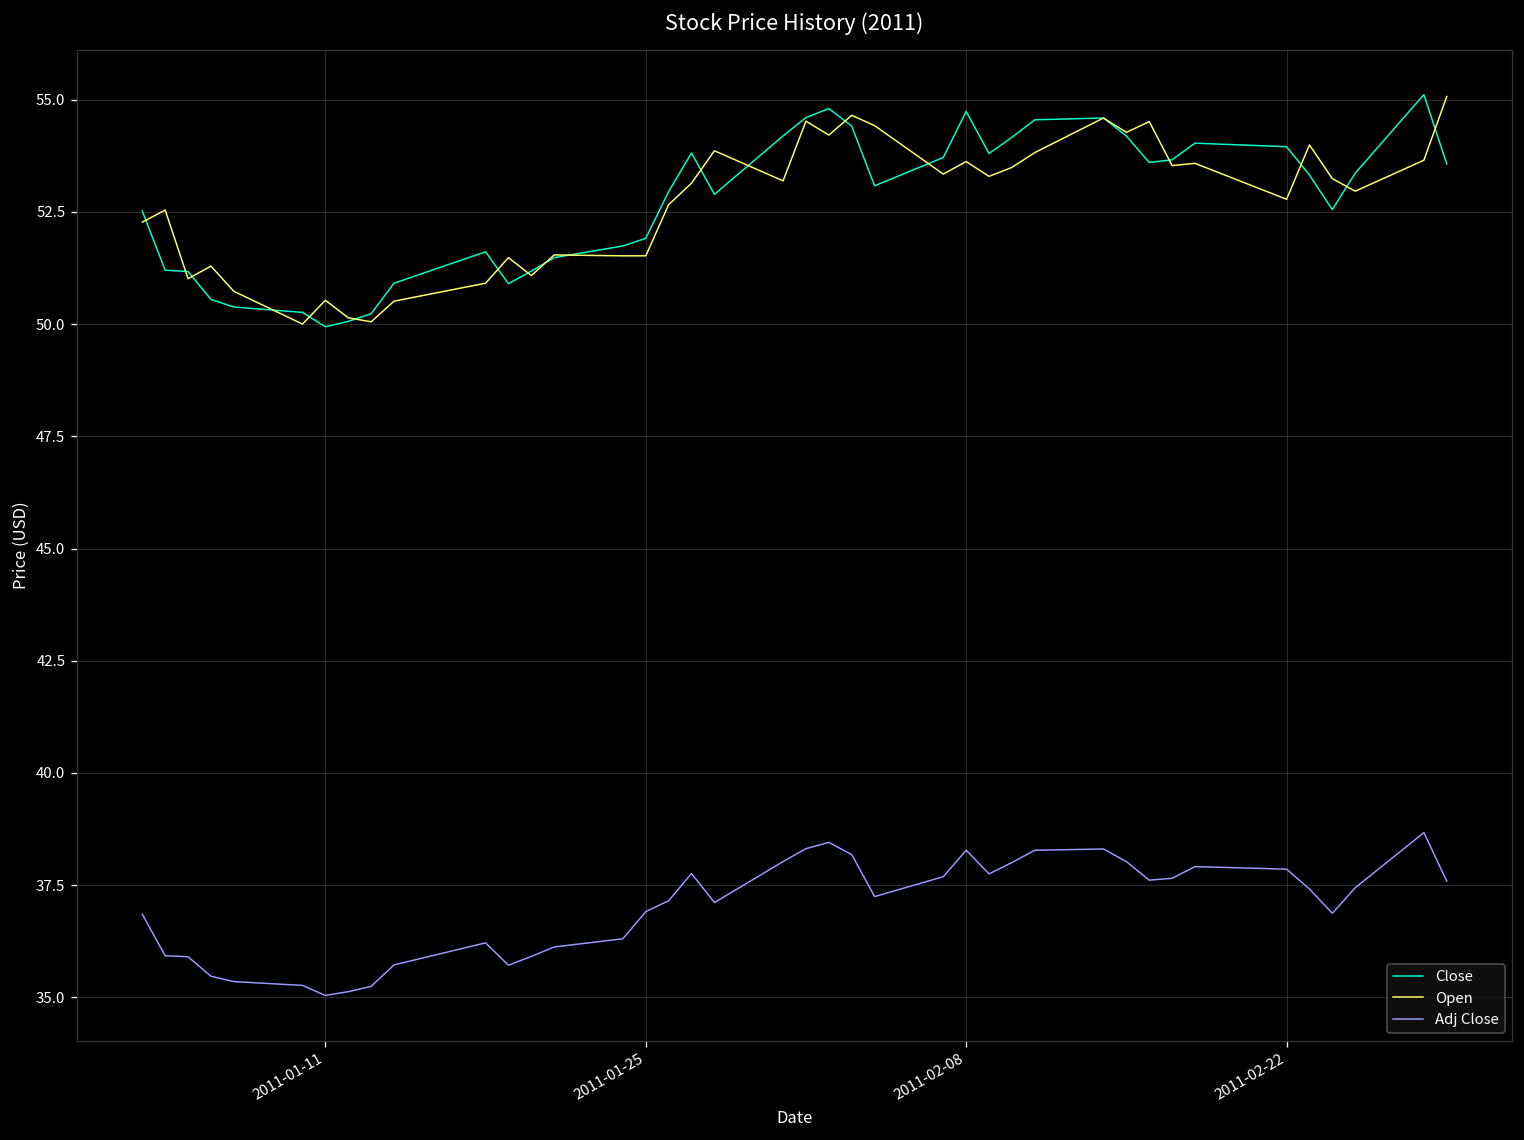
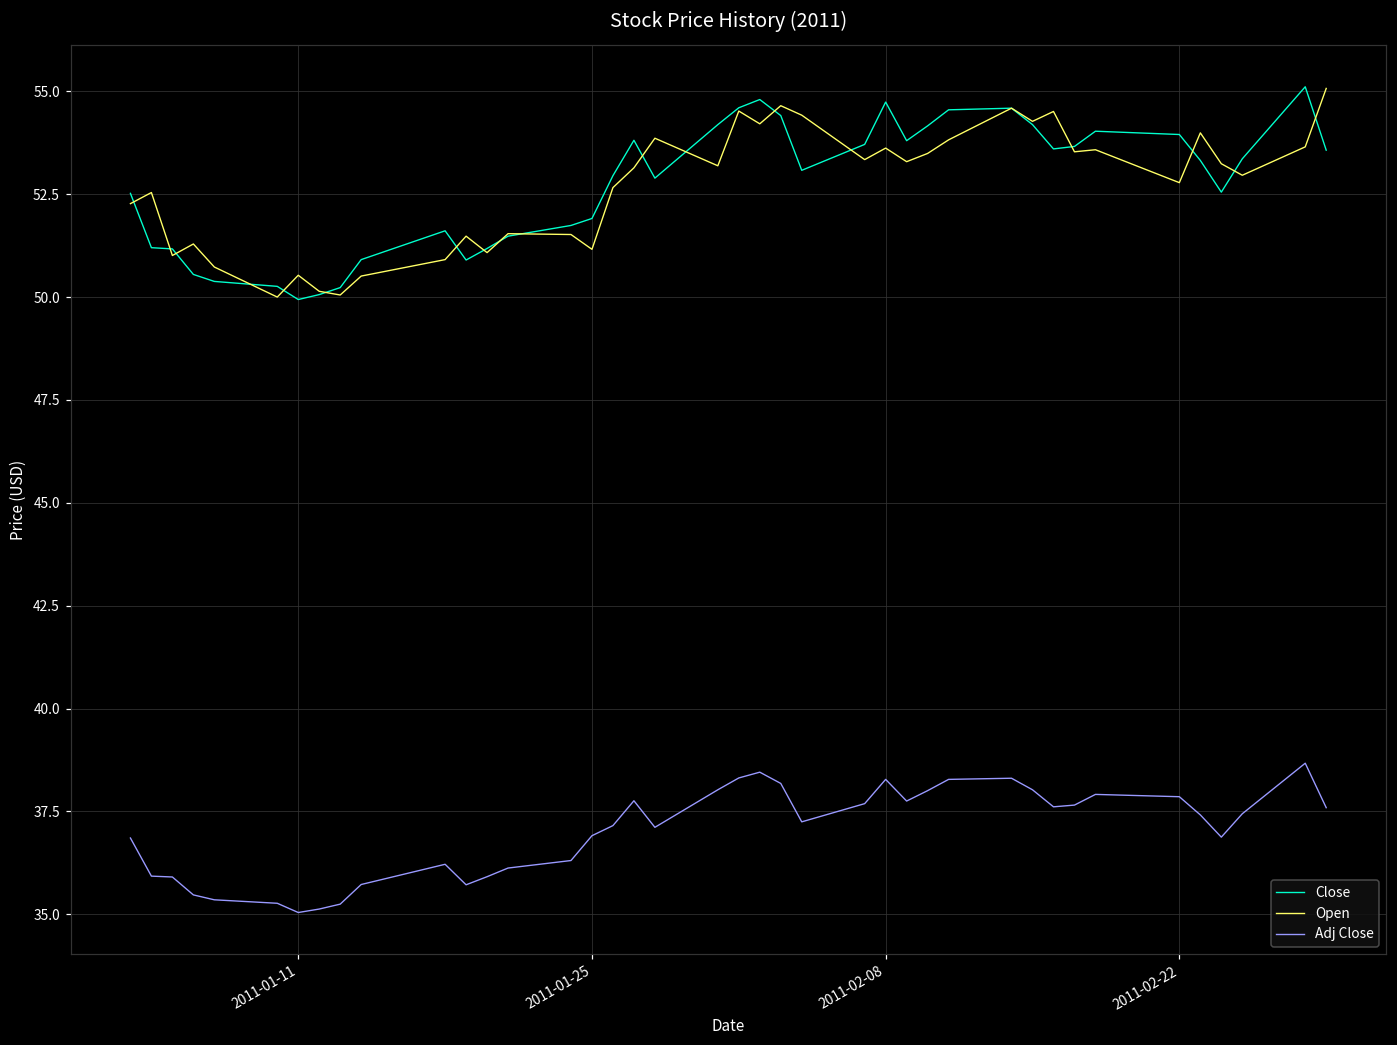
  {
    "Close": {
      "2011-01-11": 49.9,
      "2011-01-25": 51.9,
      "2011-02-08": 54.7,
      "2011-02-22": 54.0
    },
    "Open": {
      "2011-01-11": 50.5,
-     "2011-01-25": 51.5,
+     "2011-01-25": 51.2,
      "2011-02-08": 53.6,
      "2011-02-22": 52.8
    },
    "Adj Close": {
      "2011-01-11": 35.0,
      "2011-01-25": 36.9,
      "2011-02-08": 38.3,
      "2011-02-22": 37.9
    }
  }
